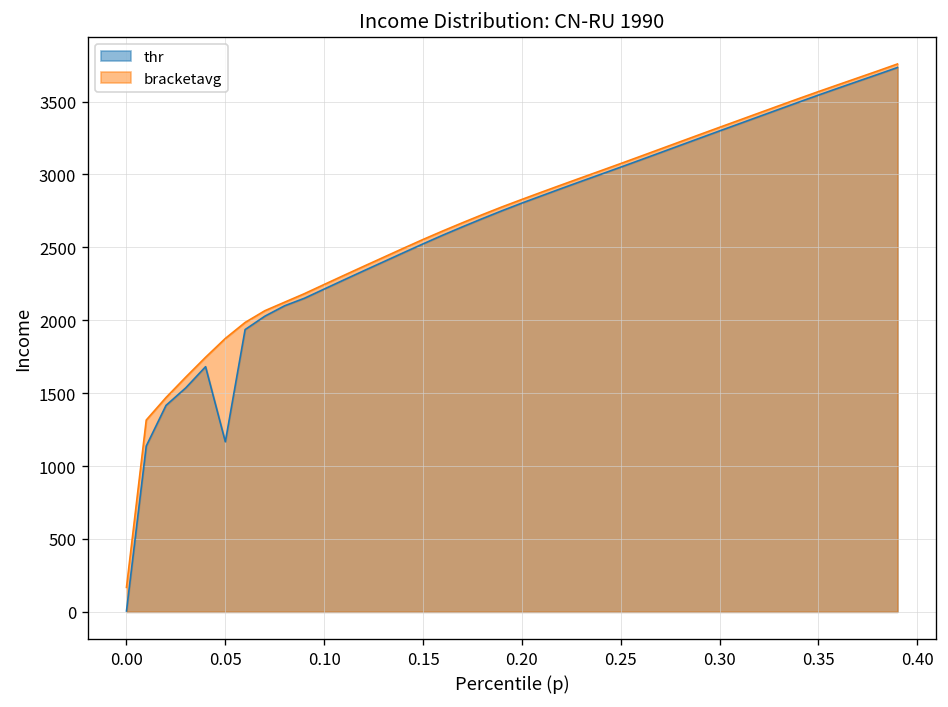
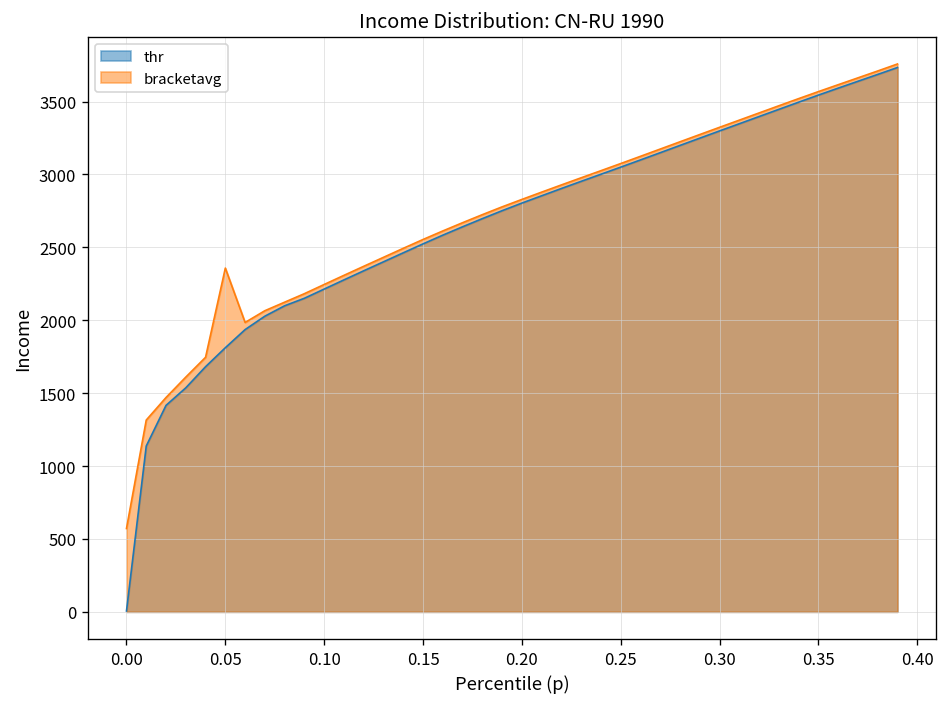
  {
    "thr": {
      "0.00": 10,
-     "0.05": 1170,
+     "0.05": 1810,
      "0.10": 2210,
      "0.15": 2520,
      "0.20": 2800,
      "0.25": 3050,
      "0.30": 3300,
      "0.35": 3540
    },
    "bracketavg": {
-     "0.00": 170,
-     "0.05": 1880,
+     "0.00": 570,
+     "0.05": 2360,
      "0.10": 2250,
      "0.15": 2550,
      "0.20": 2830,
      "0.25": 3070,
      "0.30": 3320,
      "0.35": 3570
    }
  }
